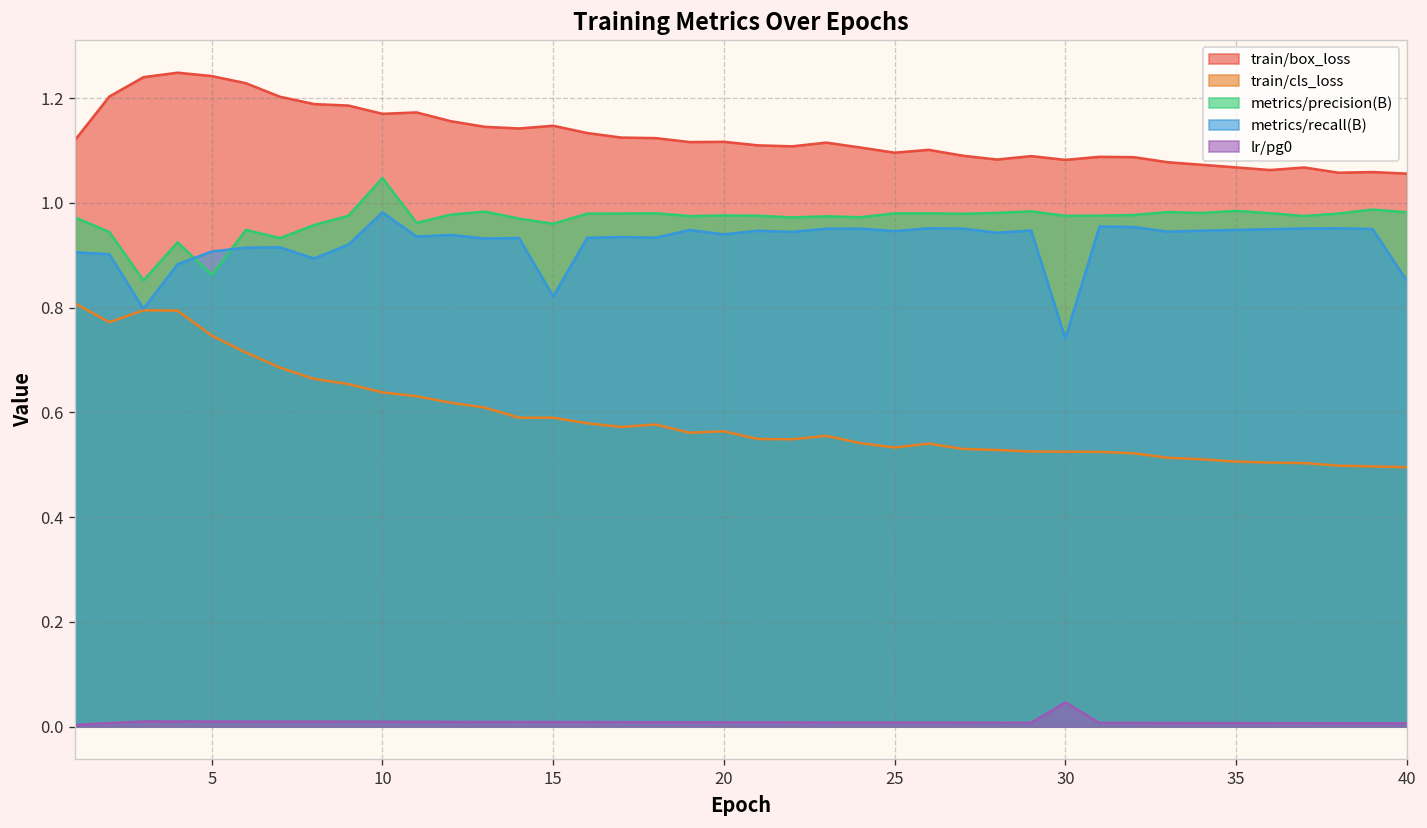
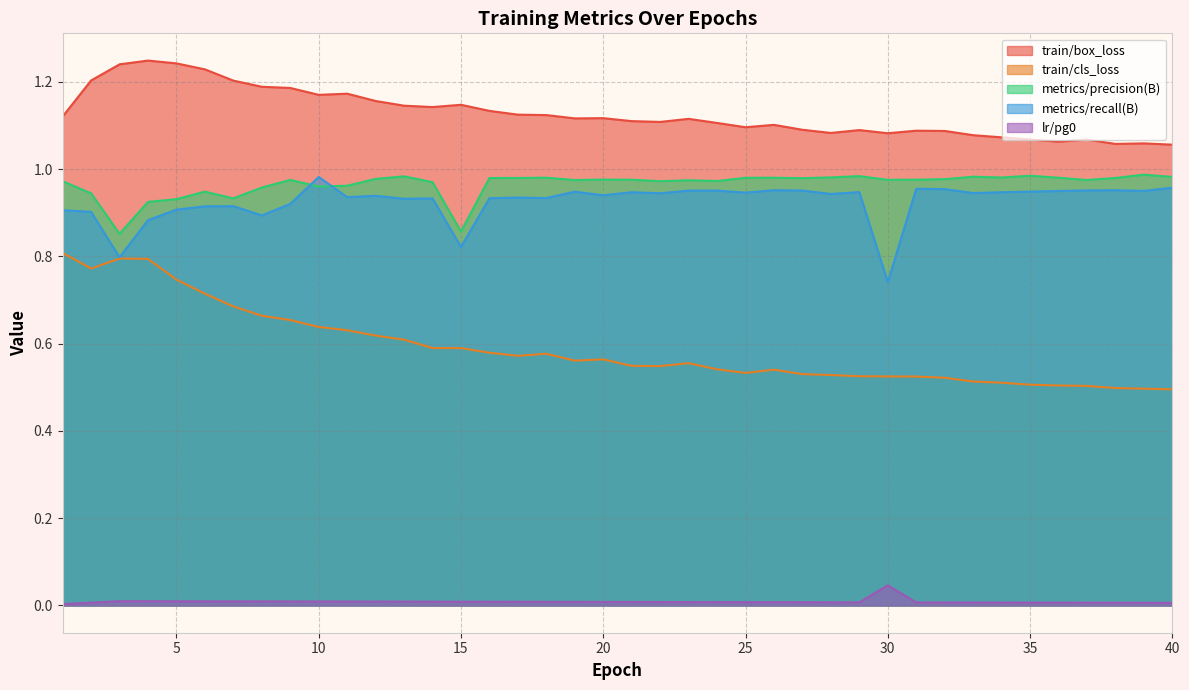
  {
    "metrics/precision(B)": {
-     "5": 0.86,
-     "10": 1.05,
-     "15": 0.96,
+     "5": 0.93,
+     "10": 0.96,
+     "15": 0.86,
      "20": 0.98,
      "25": 0.98,
      "30": 0.98,
      "35": 0.98,
      "40": 0.98
    },
    "metrics/recall(B)": {
      "5": 0.91,
      "10": 0.98,
      "15": 0.82,
      "20": 0.94,
      "25": 0.95,
      "30": 0.74,
      "35": 0.95,
-     "40": 0.85
+     "40": 0.96
    },
    "lr/pg0": {
      "5": 0.01,
      "10": 0.01,
      "15": 0.01,
      "20": 0.01,
      "25": 0.01,
      "30": 0.05,
      "35": 0.01,
      "40": 0.01
    }
  }
